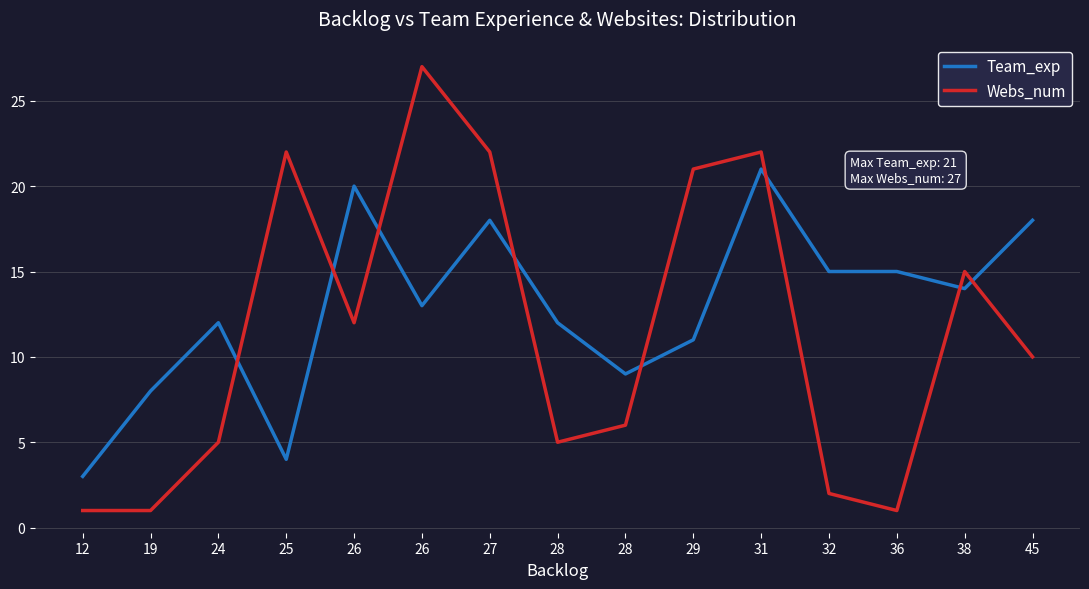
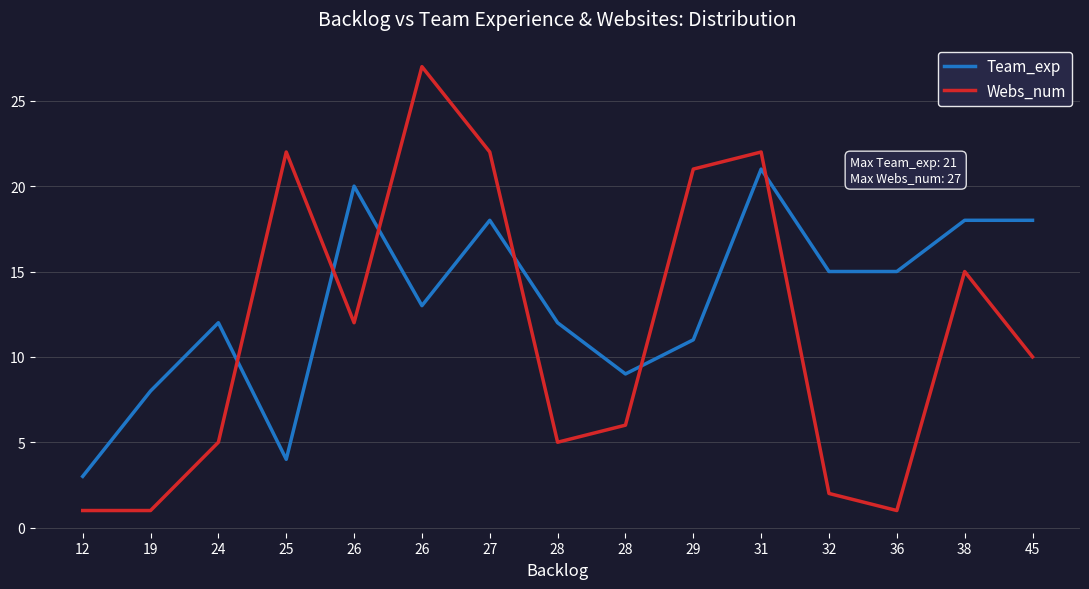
  {
    "Team_exp": {
      "12": 3,
      "19": 8,
      "24": 12,
      "25": 4,
      "27": 18,
      "29": 11,
      "31": 21,
      "32": 15,
      "36": 15,
-     "38": 14,
+     "38": 18,
      "45": 18
    },
    "Webs_num": {
      "12": 1,
      "19": 1,
      "24": 5,
      "25": 22,
      "27": 22,
      "29": 21,
      "31": 22,
      "32": 2,
      "36": 1,
      "38": 15,
      "45": 10
    }
  }
